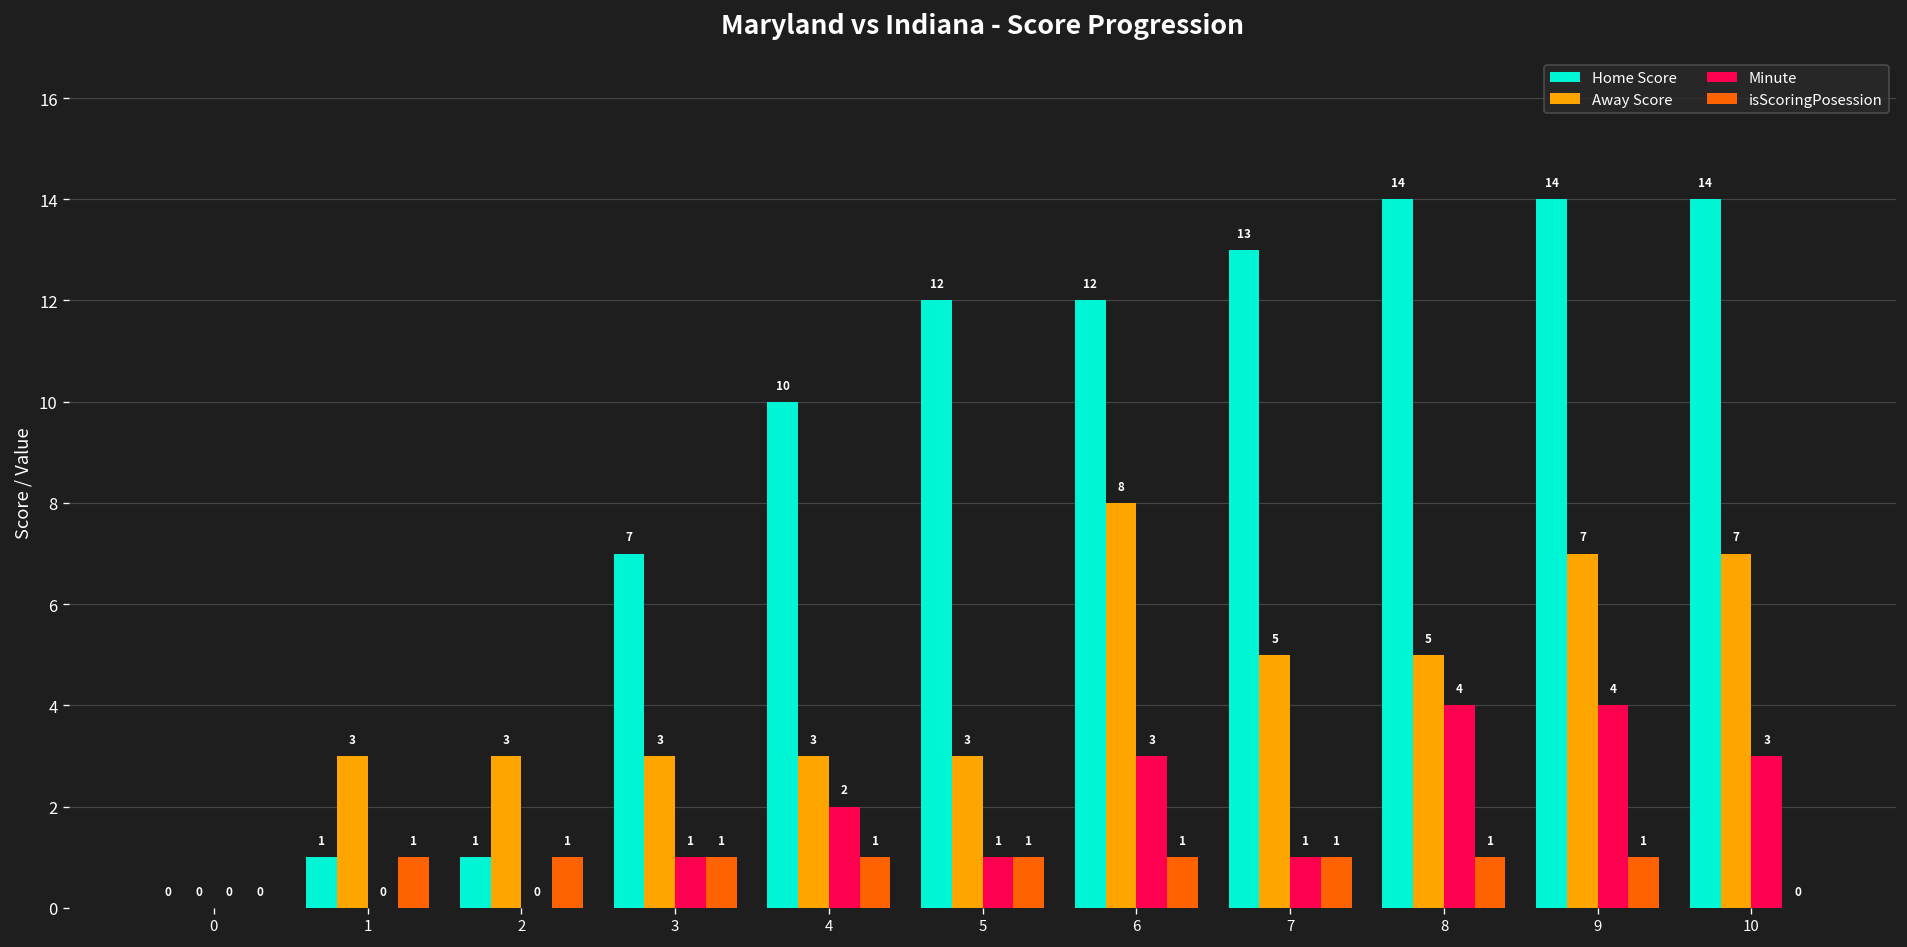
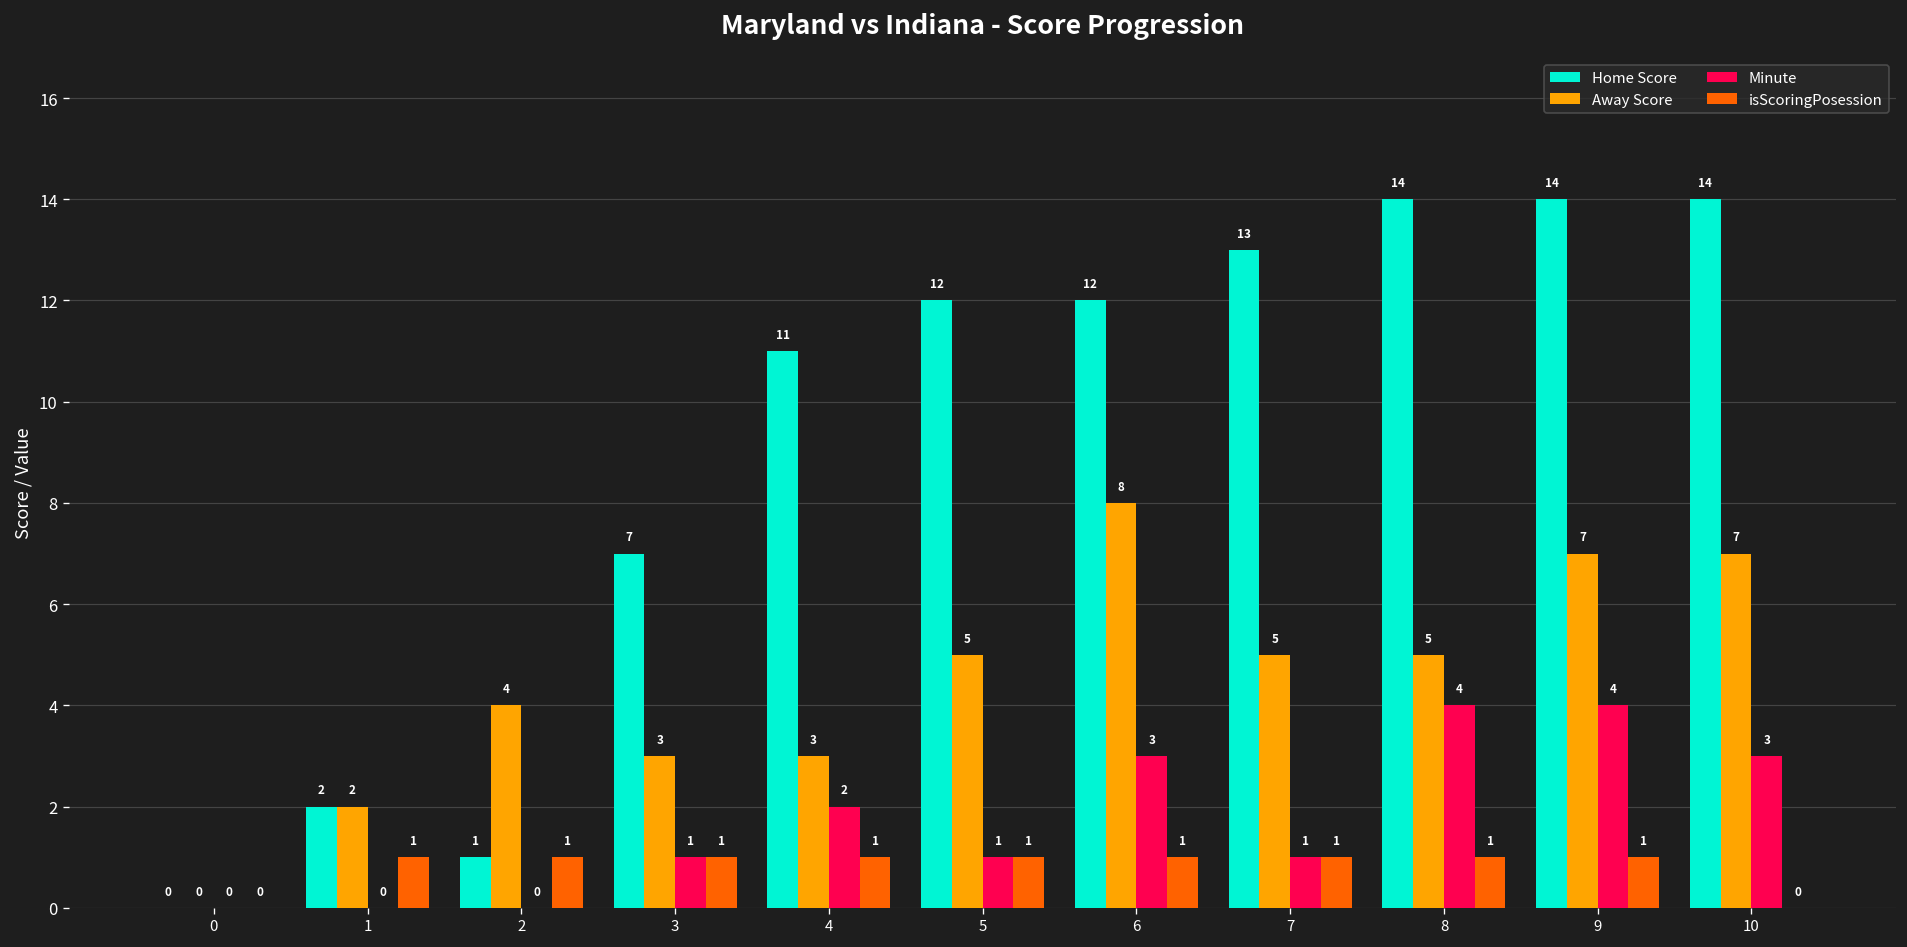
  {
    "Home Score": {
      "0": 0,
-     "1": 1,
+     "1": 2,
      "2": 1,
      "3": 7,
-     "4": 10,
+     "4": 11,
      "5": 12,
      "6": 12,
      "7": 13,
      "8": 14,
      "9": 14,
      "10": 14
    },
    "Away Score": {
      "0": 0,
-     "1": 3,
-     "2": 3,
+     "1": 2,
+     "2": 4,
      "3": 3,
      "4": 3,
-     "5": 3,
+     "5": 5,
      "6": 8,
      "7": 5,
      "8": 5,
      "9": 7,
      "10": 7
    },
    "Minute": {
      "0": 0,
      "1": 0,
      "2": 0,
      "3": 1,
      "4": 2,
      "5": 1,
      "6": 3,
      "7": 1,
      "8": 4,
      "9": 4,
      "10": 3
    },
    "isScoringPosession": {
      "0": 0,
      "1": 1,
      "2": 1,
      "3": 1,
      "4": 1,
      "5": 1,
      "6": 1,
      "7": 1,
      "8": 1,
      "9": 1,
      "10": 0
    }
  }
